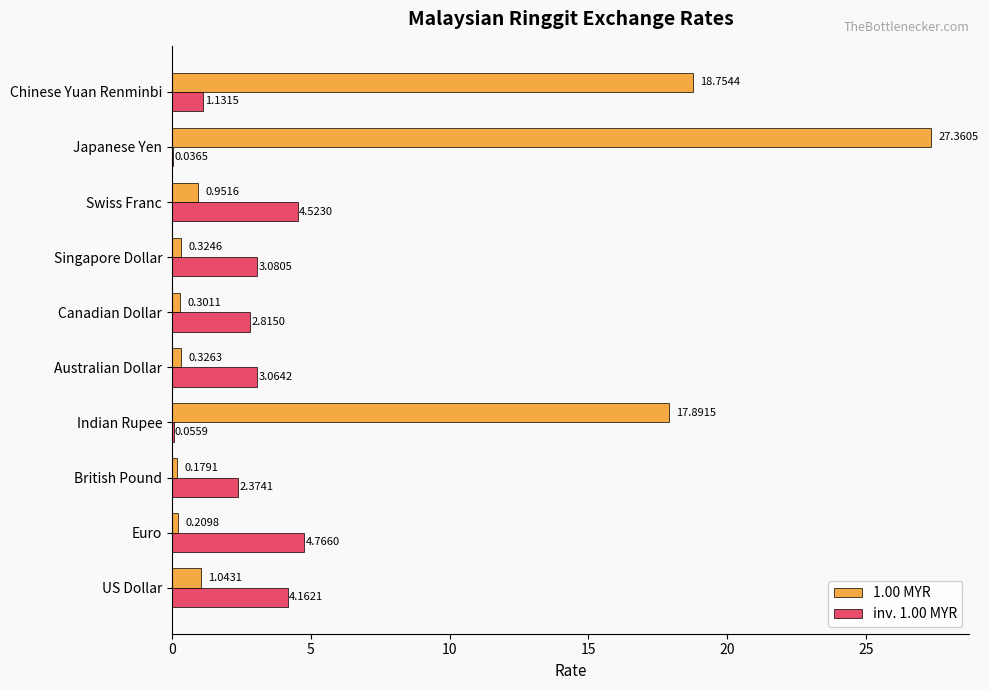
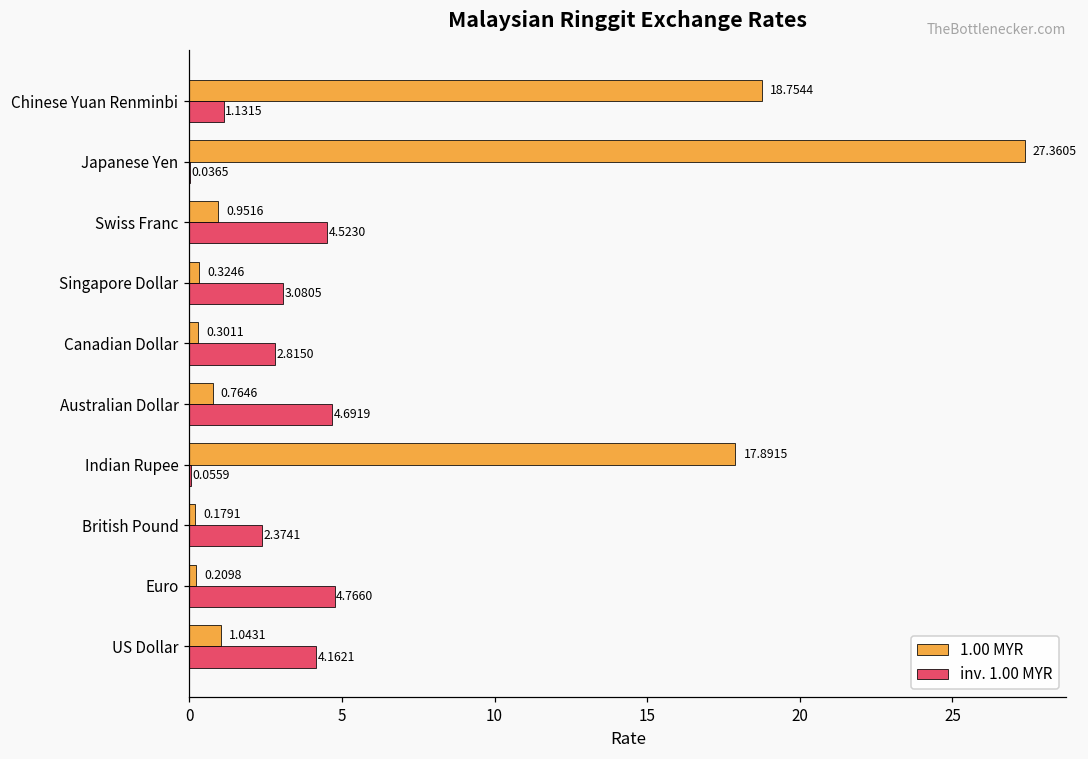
  {
    "1.00 MYR": {
      "Chinese Yuan Renminbi": 18.7544,
      "Japanese Yen": 27.3605,
      "Swiss Franc": 0.9516,
      "Singapore Dollar": 0.3246,
      "Canadian Dollar": 0.3011,
-     "Australian Dollar": 0.3263,
+     "Australian Dollar": 0.7646,
      "Indian Rupee": 17.8915,
      "British Pound": 0.1791,
      "Euro": 0.2098,
      "US Dollar": 1.0431
    },
    "inv. 1.00 MYR": {
      "Chinese Yuan Renminbi": 1.1315,
      "Japanese Yen": 0.0365,
      "Swiss Franc": 4.5230,
      "Singapore Dollar": 3.0805,
      "Canadian Dollar": 2.8150,
-     "Australian Dollar": 3.0642,
+     "Australian Dollar": 4.6919,
      "Indian Rupee": 0.0559,
      "British Pound": 2.3741,
      "Euro": 4.7660,
      "US Dollar": 4.1621
    }
  }
